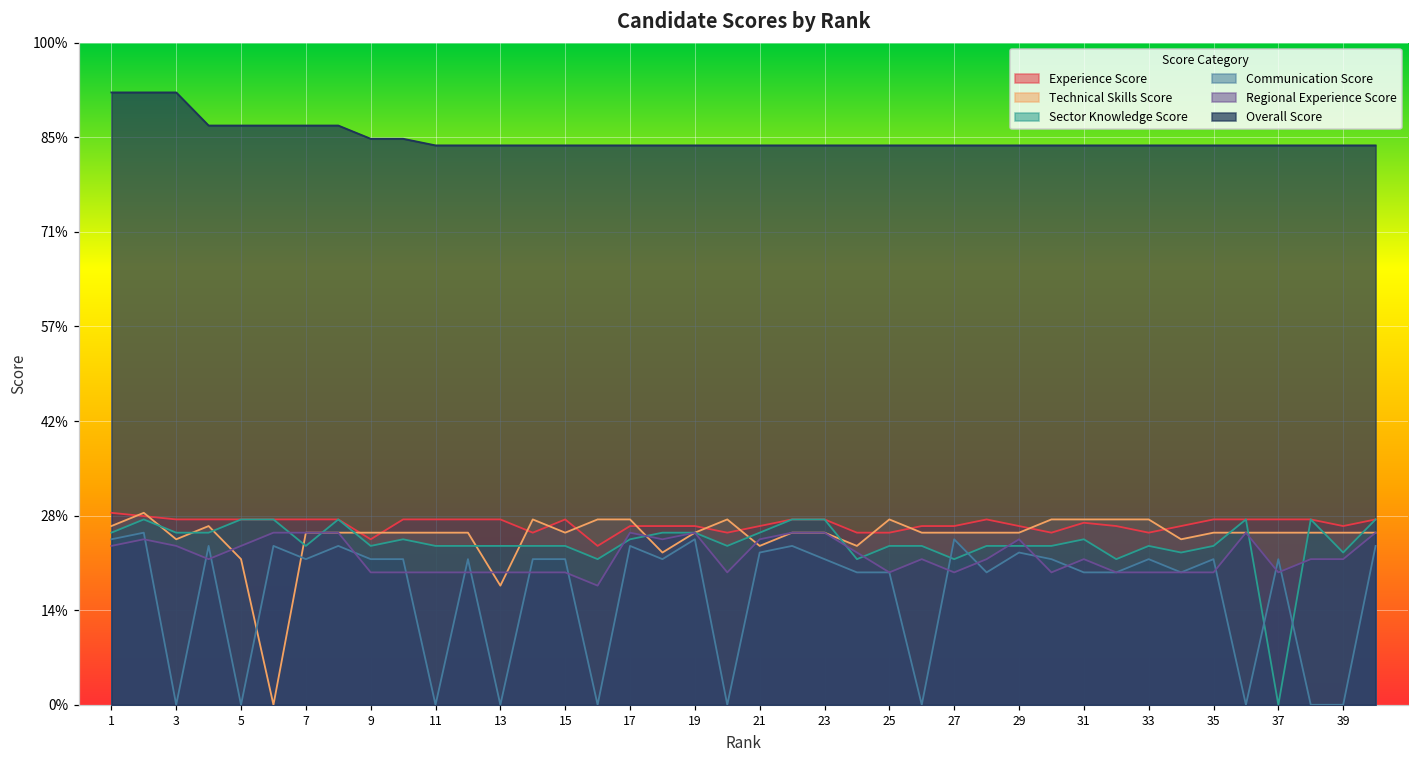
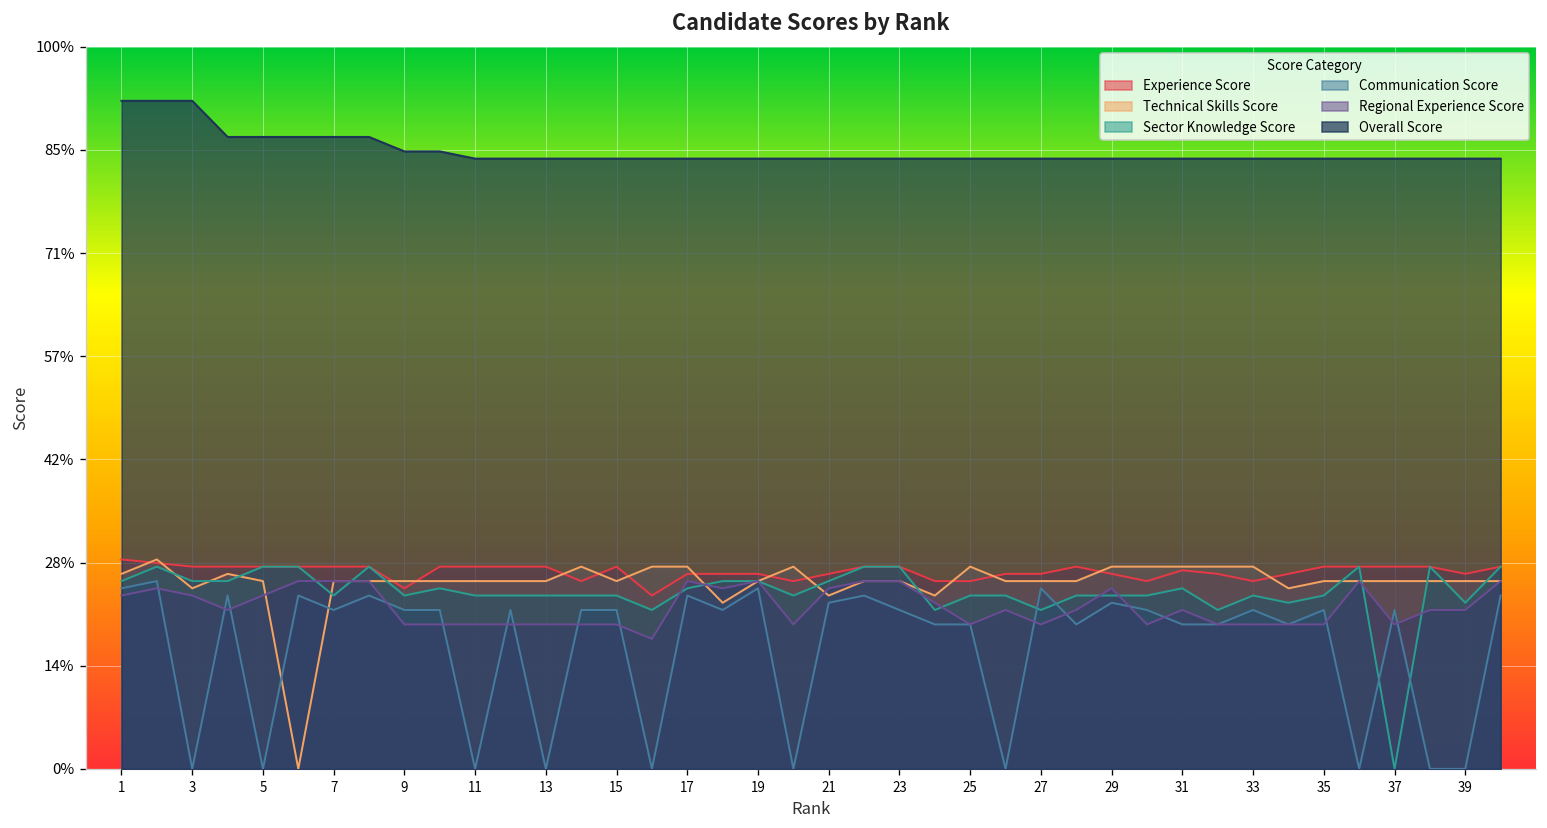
  {
    "Experience Score": {
      "1": "29%",
      "3": "28%",
      "7": "28%",
      "9": "25%",
      "11": "28%",
      "13": "28%",
      "15": "28%",
      "17": "27%",
      "19": "27%",
      "21": "27%",
      "25": "26%",
      "27": "27%",
      "29": "27%",
      "31": "28%",
      "33": "26%",
      "35": "28%",
      "37": "28%",
      "39": "27%"
    },
    "Technical Skills Score": {
      "1": "27%",
      "3": "25%",
-     "5": "22%",
+     "5": "26%",
      "9": "26%",
      "11": "26%",
-     "13": "18%",
+     "13": "26%",
      "15": "26%",
      "17": "28%",
      "21": "24%",
      "25": "28%",
      "27": "26%",
-     "29": "26%",
+     "29": "28%",
      "31": "28%",
      "33": "28%",
      "35": "26%",
      "37": "26%",
      "39": "26%"
    },
    "Overall Score": {
      "1": "93%",
      "3": "93%",
      "5": "88%",
      "7": "88%",
      "9": "86%",
      "11": "85%",
      "13": "85%",
      "15": "85%",
      "17": "85%",
      "19": "85%",
      "21": "85%",
      "23": "85%",
      "25": "85%",
      "27": "85%",
      "29": "85%",
      "31": "85%",
      "33": "85%",
      "35": "85%",
      "37": "85%",
      "39": "85%"
    }
  }
